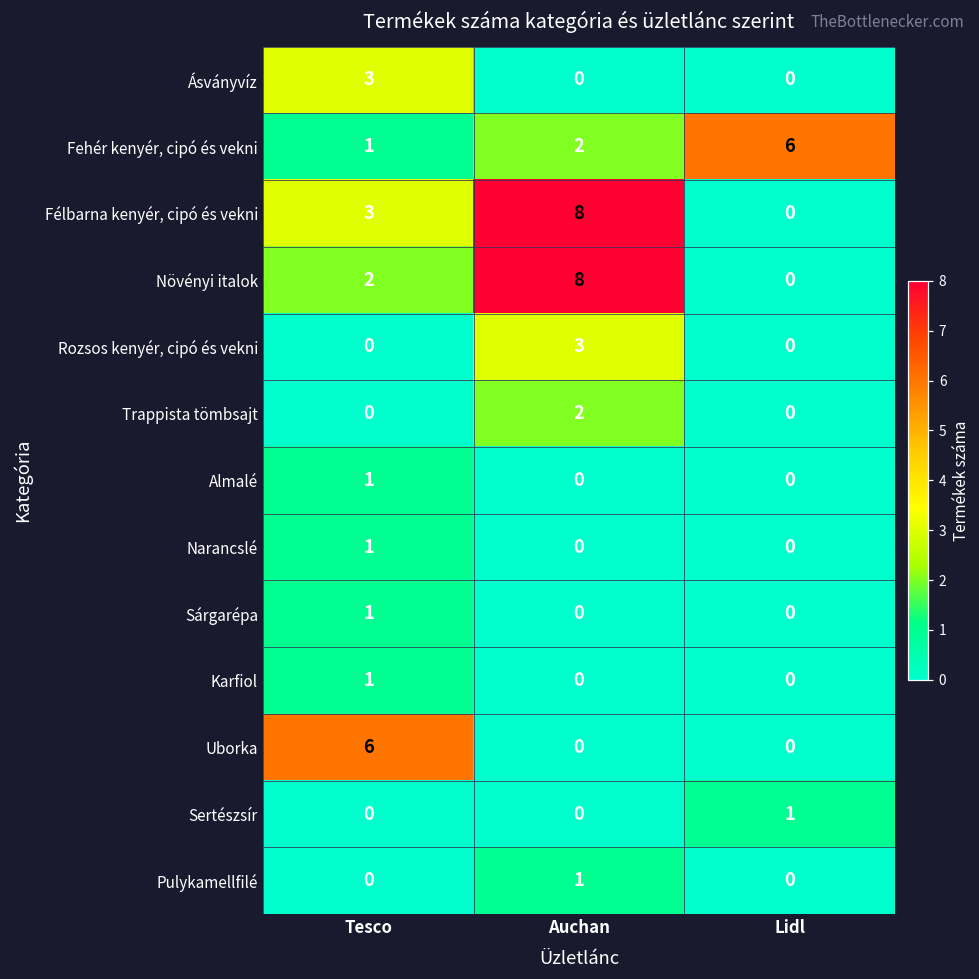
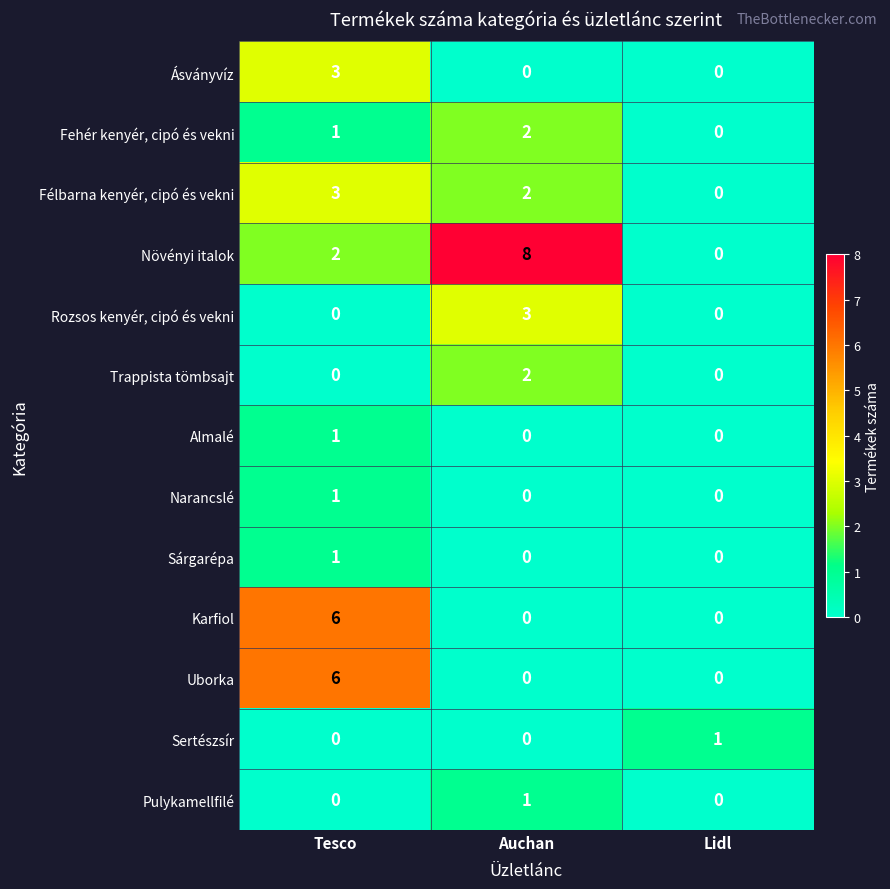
  {
    "Ásványvíz": {
      "Tesco": 3,
      "Auchan": 0,
      "Lidl": 0
    },
    "Fehér kenyér, cipó és vekni": {
      "Tesco": 1,
      "Auchan": 2,
-     "Lidl": 6
+     "Lidl": 0
    },
    "Félbarna kenyér, cipó és vekni": {
      "Tesco": 3,
-     "Auchan": 8,
+     "Auchan": 2,
      "Lidl": 0
    },
    "Növényi italok": {
      "Tesco": 2,
      "Auchan": 8,
      "Lidl": 0
    },
    "Rozsos kenyér, cipó és vekni": {
      "Tesco": 0,
      "Auchan": 3,
      "Lidl": 0
    },
    "Trappista tömbsajt": {
      "Tesco": 0,
      "Auchan": 2,
      "Lidl": 0
    },
    "Almalé": {
      "Tesco": 1,
      "Auchan": 0,
      "Lidl": 0
    },
    "Narancslé": {
      "Tesco": 1,
      "Auchan": 0,
      "Lidl": 0
    },
    "Sárgarépa": {
      "Tesco": 1,
      "Auchan": 0,
      "Lidl": 0
    },
    "Karfiol": {
-     "Tesco": 1,
+     "Tesco": 6,
      "Auchan": 0,
      "Lidl": 0
    },
    "Uborka": {
      "Tesco": 6,
      "Auchan": 0,
      "Lidl": 0
    },
    "Sertészsír": {
      "Tesco": 0,
      "Auchan": 0,
      "Lidl": 1
    },
    "Pulykamellfilé": {
      "Tesco": 0,
      "Auchan": 1,
      "Lidl": 0
    }
  }
